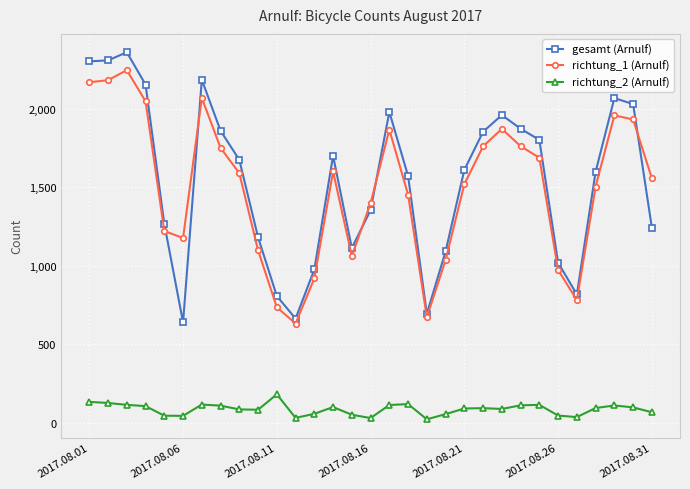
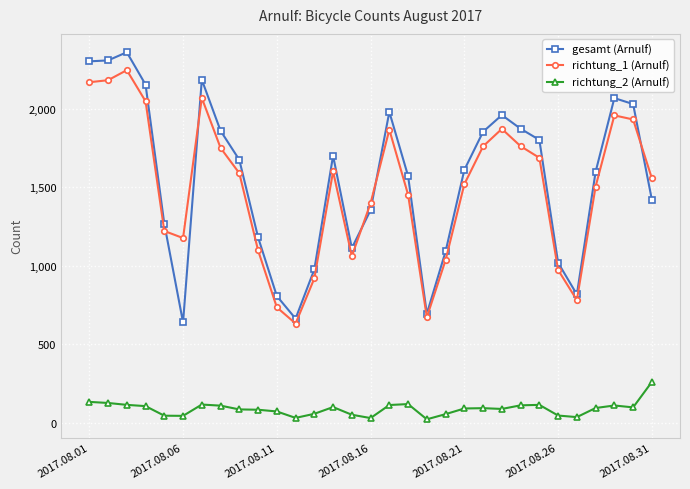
  {
    "gesamt (Arnulf)": {
      "2017.08.01": "2,300",
      "2017.08.06": "640",
      "2017.08.11": "810",
      "2017.08.16": "1,350",
      "2017.08.21": "1,610",
      "2017.08.26": "1,020",
-     "2017.08.31": "1,240"
+     "2017.08.31": "1,420"
    },
    "richtung_1 (Arnulf)": {
      "2017.08.01": "2,170",
      "2017.08.06": "1,180",
      "2017.08.11": "740",
      "2017.08.16": "1,400",
      "2017.08.21": "1,520",
      "2017.08.26": "970",
      "2017.08.31": "1,560"
    },
    "richtung_2 (Arnulf)": {
      "2017.08.01": "130",
      "2017.08.06": "40",
-     "2017.08.11": "180",
+     "2017.08.11": "70",
      "2017.08.16": "30",
      "2017.08.21": "90",
      "2017.08.26": "50",
-     "2017.08.31": "70"
+     "2017.08.31": "260"
    }
  }
